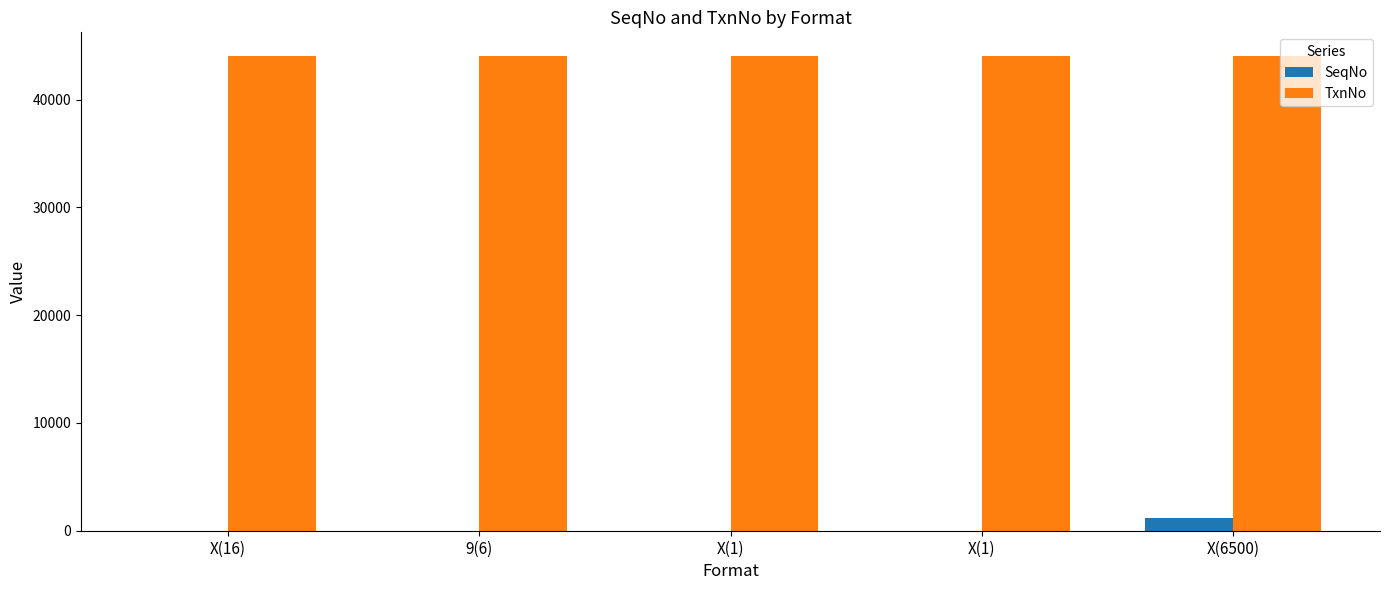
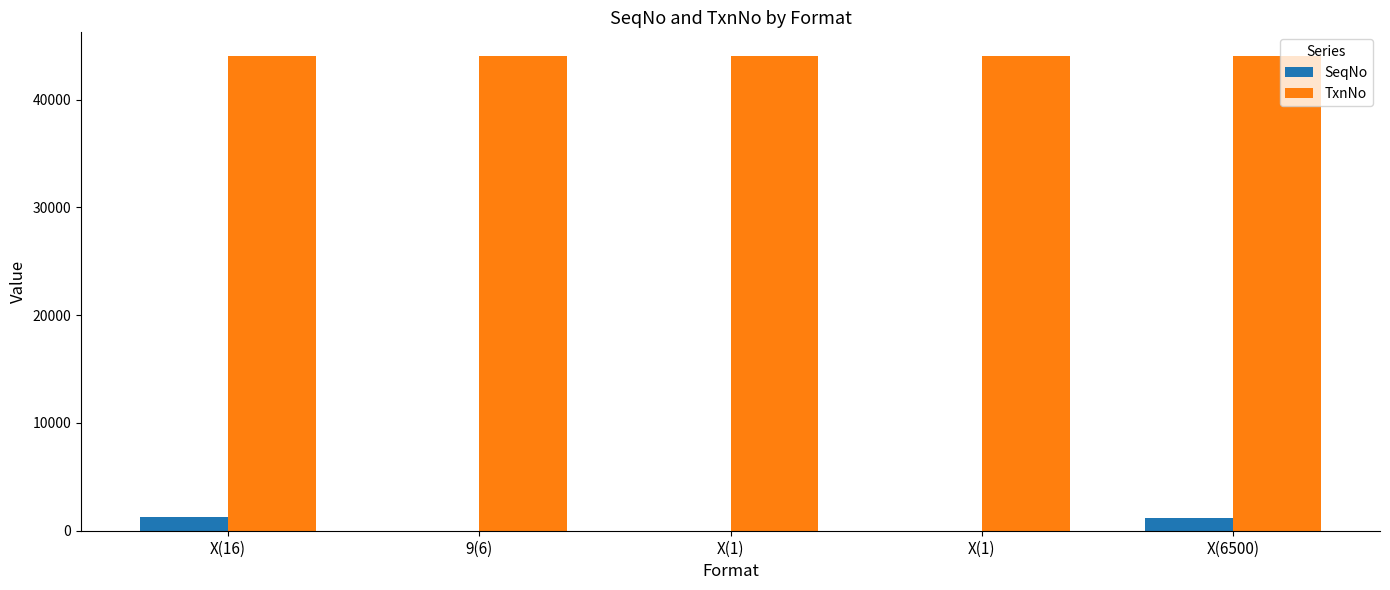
  {
    "SeqNo": {
-     "X(16)": 0,
+     "X(16)": 1300,
      "X(6500)": 1100
    },
    "TxnNo": {
      "X(16)": 44100,
      "9(6)": 44100,
      "X(6500)": 44100
    }
  }
